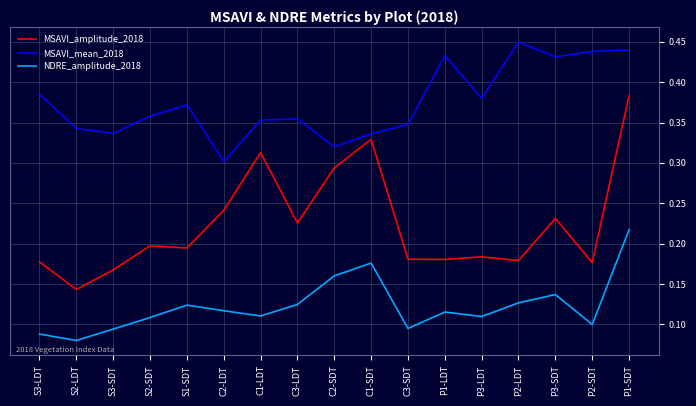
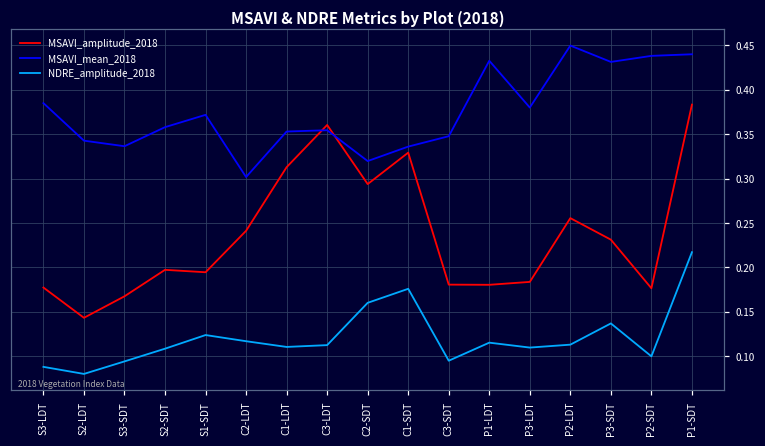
  {
    "MSAVI_amplitude_2018": {
      "S3-LDT": 0.18,
      "S2-LDT": 0.14,
      "S3-SDT": 0.17,
      "S2-SDT": 0.20,
      "S1-SDT": 0.19,
      "C2-LDT": 0.24,
      "C1-LDT": 0.31,
-     "C3-LDT": 0.23,
+     "C3-LDT": 0.36,
      "C2-SDT": 0.29,
      "C1-SDT": 0.33,
      "C3-SDT": 0.18,
      "P1-LDT": 0.18,
      "P3-LDT": 0.18,
-     "P2-LDT": 0.18,
+     "P2-LDT": 0.26,
      "P3-SDT": 0.23,
      "P2-SDT": 0.18,
      "P1-SDT": 0.38
    },
    "MSAVI_mean_2018": {
      "S3-LDT": 0.38,
      "S2-LDT": 0.34,
      "S3-SDT": 0.34,
      "S2-SDT": 0.36,
      "S1-SDT": 0.37,
      "C2-LDT": 0.30,
      "C1-LDT": 0.35,
      "C3-LDT": 0.35,
      "C2-SDT": 0.32,
      "C1-SDT": 0.34,
      "C3-SDT": 0.35,
      "P1-LDT": 0.43,
      "P3-LDT": 0.38,
      "P2-LDT": 0.45,
      "P3-SDT": 0.43,
      "P2-SDT": 0.44,
      "P1-SDT": 0.44
    },
    "NDRE_amplitude_2018": {
      "S3-LDT": 0.09,
      "S3-SDT": 0.09,
      "S2-SDT": 0.11,
      "S1-SDT": 0.12,
      "C2-LDT": 0.12,
      "C1-LDT": 0.11,
-     "C3-LDT": 0.12,
+     "C3-LDT": 0.11,
      "C2-SDT": 0.16,
      "C1-SDT": 0.18,
      "C3-SDT": 0.09,
      "P1-LDT": 0.12,
      "P3-LDT": 0.11,
-     "P2-LDT": 0.13,
+     "P2-LDT": 0.11,
      "P3-SDT": 0.14,
      "P2-SDT": 0.10,
      "P1-SDT": 0.22
    }
  }
